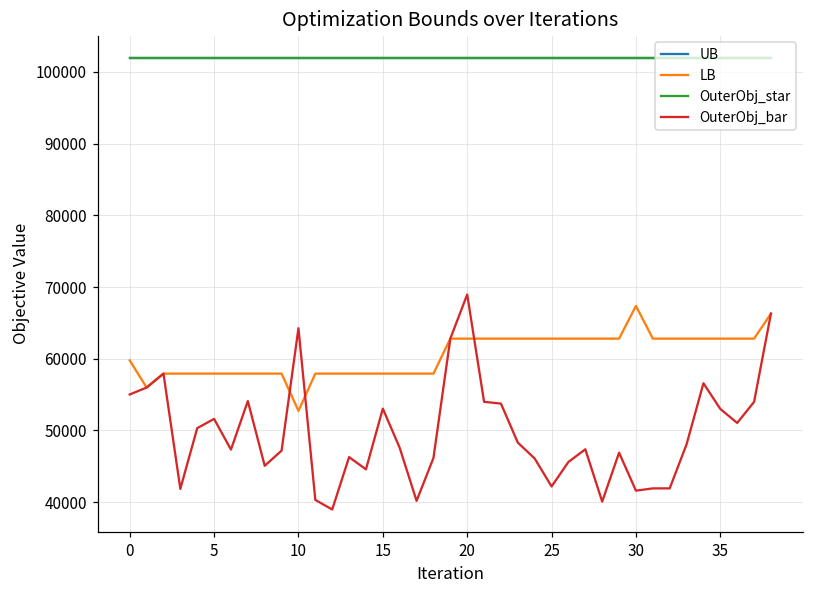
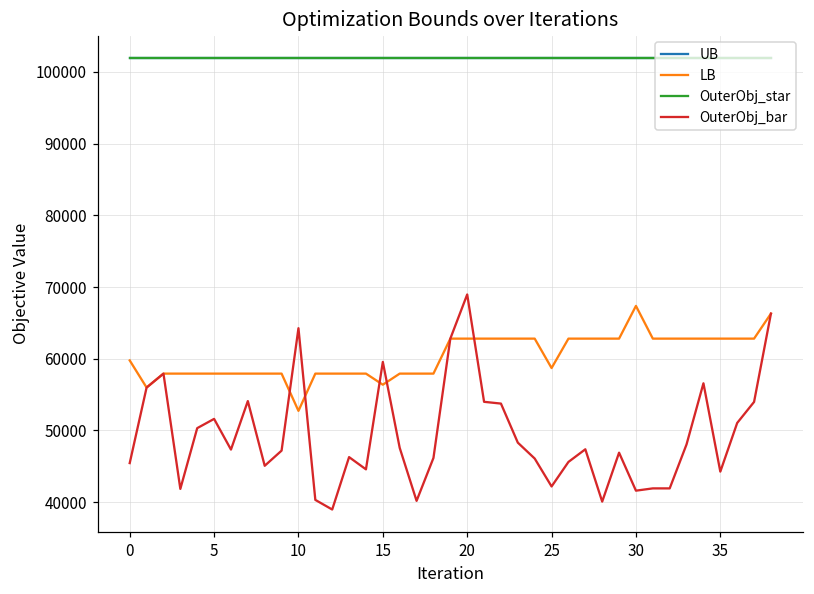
  {
    "OuterObj_star": {
      "0": 102000,
      "5": 102000,
      "10": 102000,
      "15": 102000,
      "20": 102000,
      "25": 102000,
      "30": 102000
    },
    "LB": {
      "0": 60000,
      "5": 58000,
      "10": 53000,
-     "15": 58000,
+     "15": 56000,
      "20": 63000,
-     "25": 63000,
+     "25": 59000,
      "30": 67000,
      "35": 63000
    },
    "OuterObj_bar": {
-     "0": 55000,
+     "0": 45000,
      "5": 52000,
      "10": 64000,
-     "15": 53000,
+     "15": 60000,
      "20": 69000,
      "25": 42000,
      "30": 42000,
-     "35": 53000
+     "35": 44000
    }
  }
